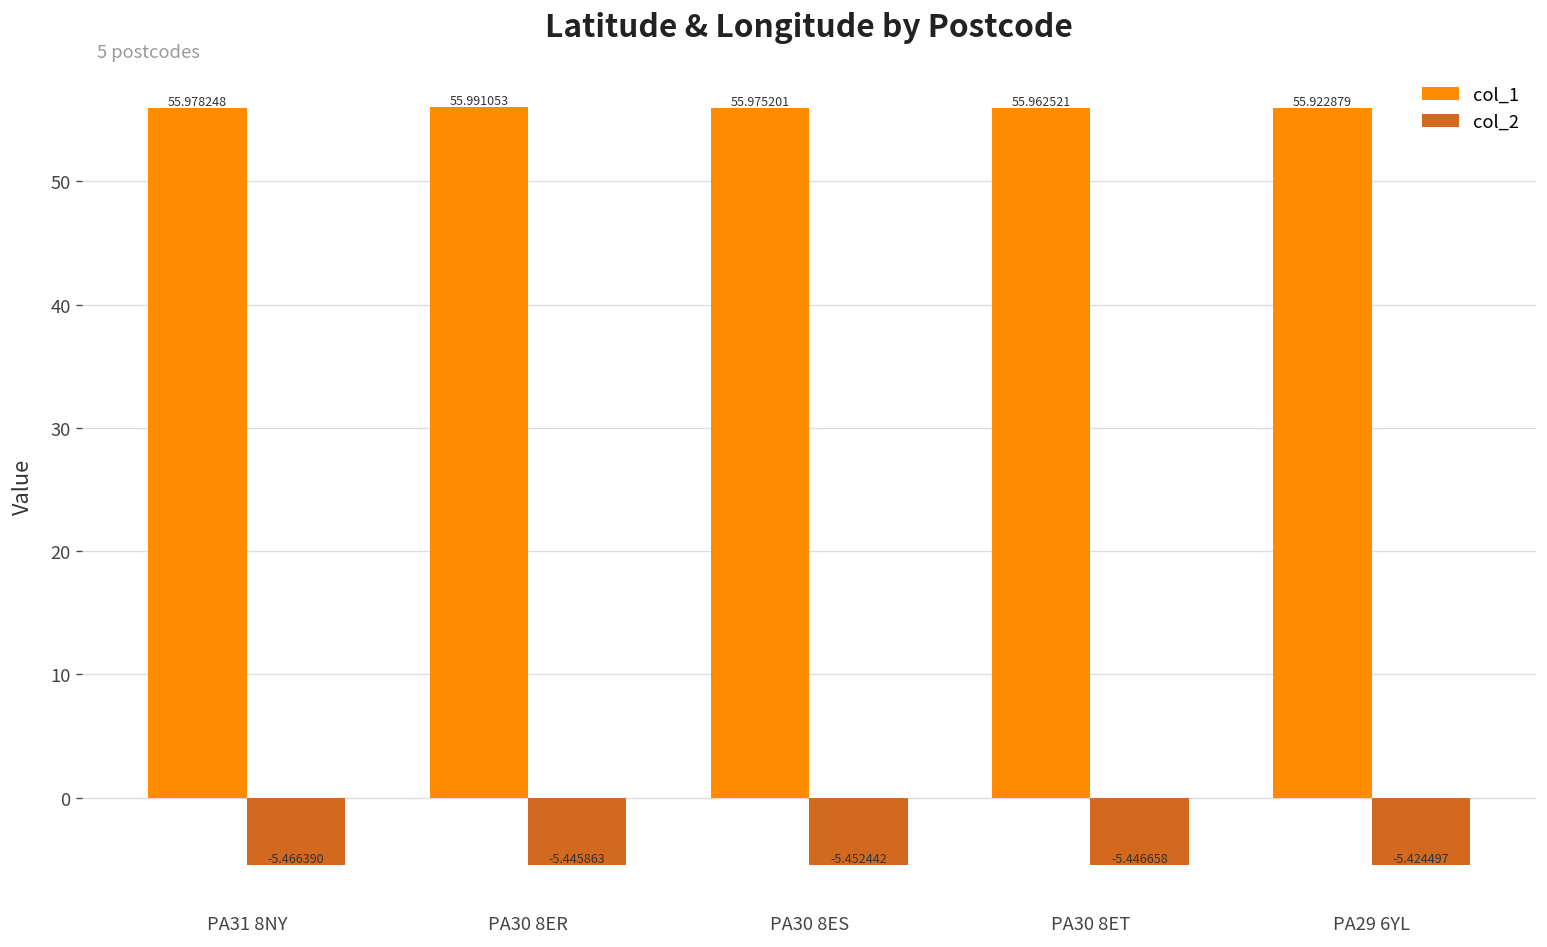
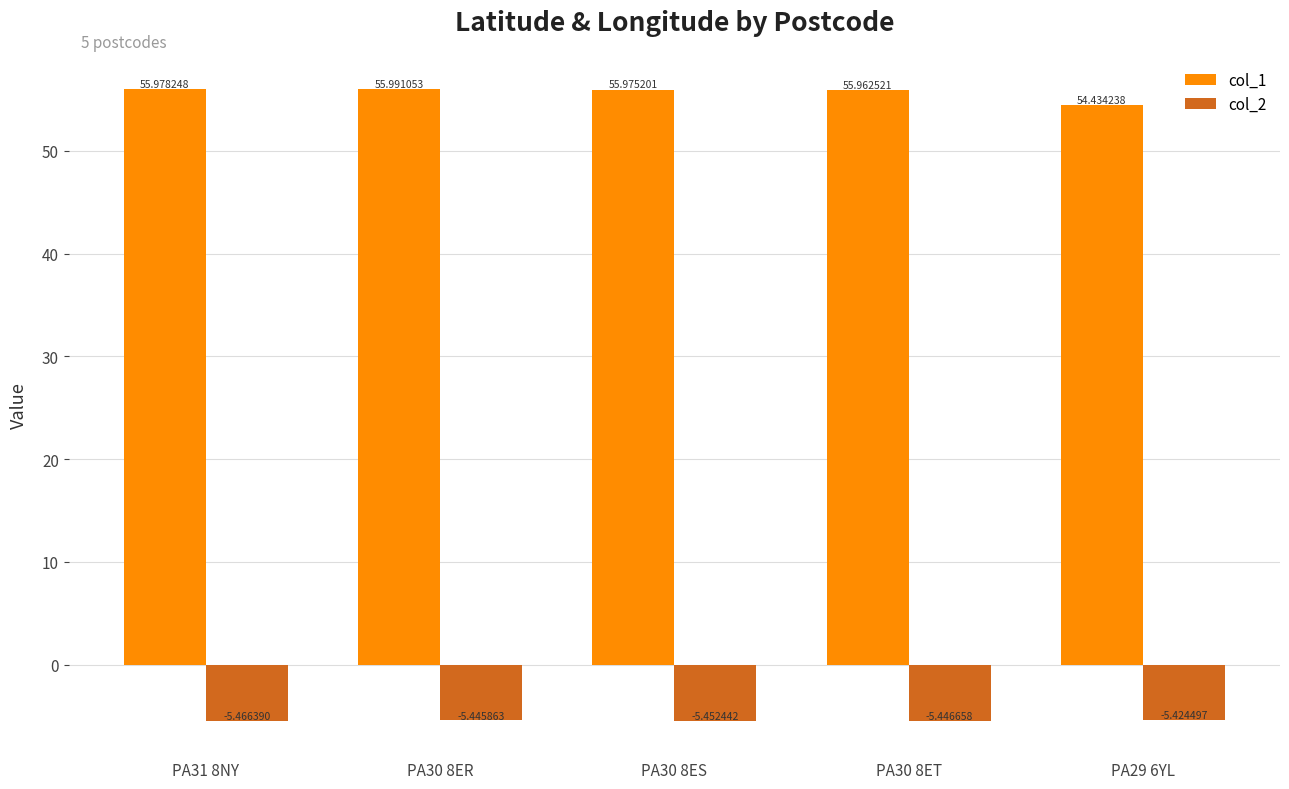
  {
    "col_1": {
      "PA31 8NY": 55.978248,
      "PA30 8ER": 55.991053,
      "PA30 8ES": 55.975201,
      "PA30 8ET": 55.962521,
-     "PA29 6YL": 55.922879
+     "PA29 6YL": 54.434238
    },
    "col_2": {
      "PA31 8NY": -5.466390,
      "PA30 8ER": -5.445863,
      "PA30 8ES": -5.452442,
      "PA30 8ET": -5.446658,
      "PA29 6YL": -5.424497
    }
  }
